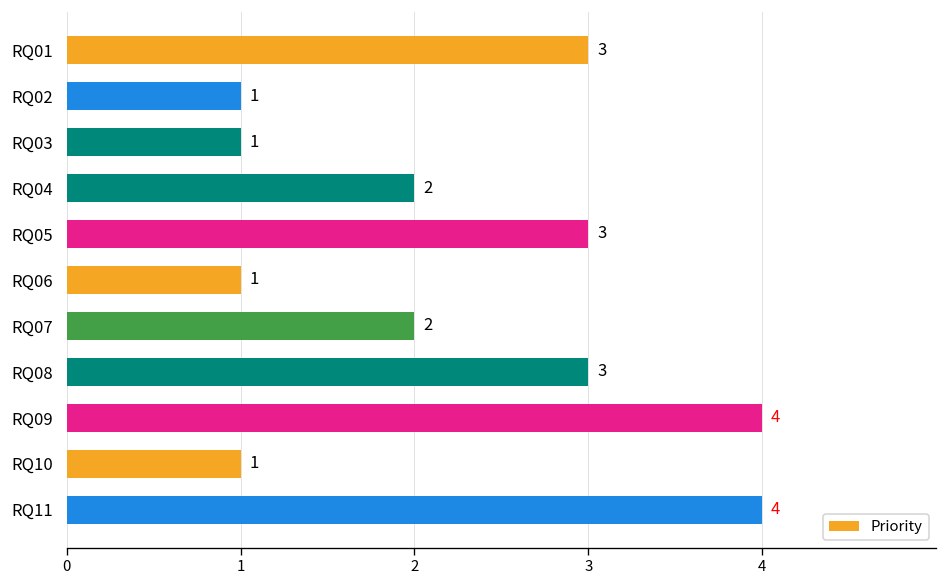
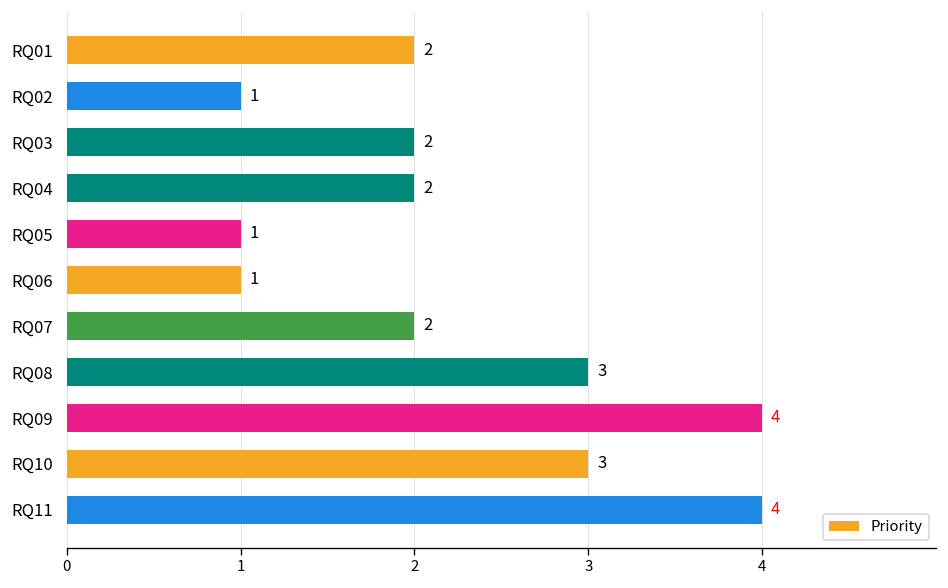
  {
-   "RQ01": 3,
+   "RQ01": 2,
    "RQ02": 1,
-   "RQ03": 1,
+   "RQ03": 2,
    "RQ04": 2,
-   "RQ05": 3,
+   "RQ05": 1,
    "RQ06": 1,
    "RQ07": 2,
    "RQ08": 3,
    "RQ09": 4,
-   "RQ10": 1,
+   "RQ10": 3,
    "RQ11": 4
  }
